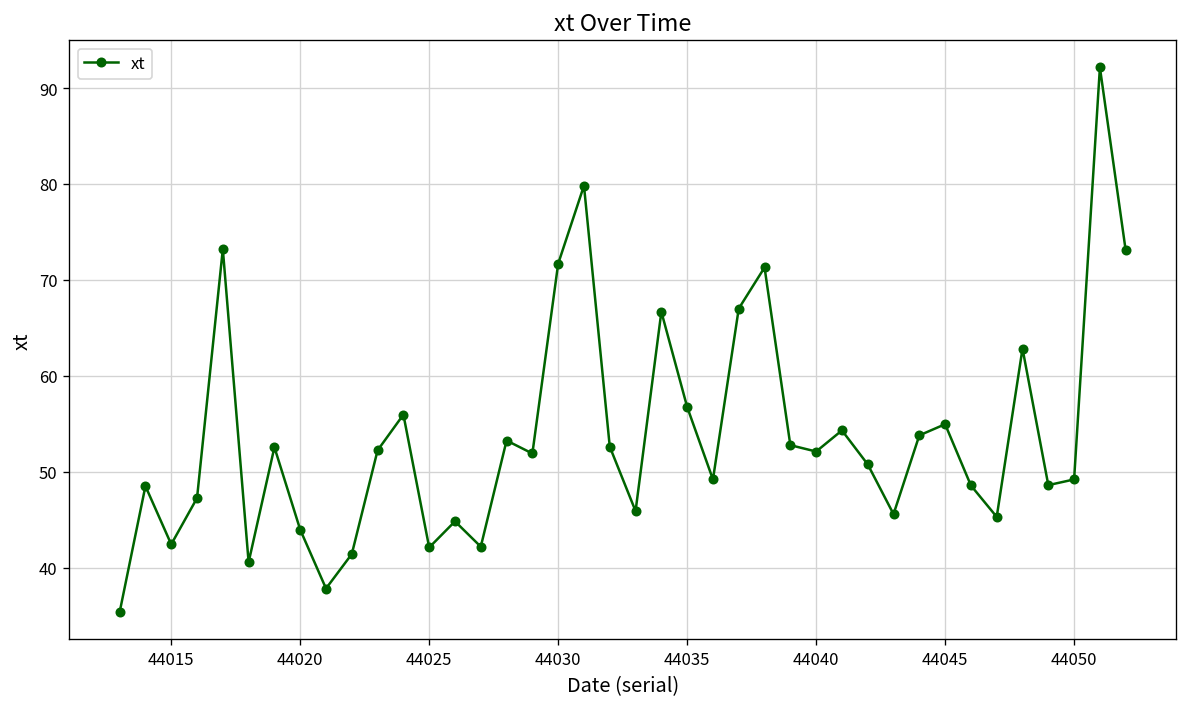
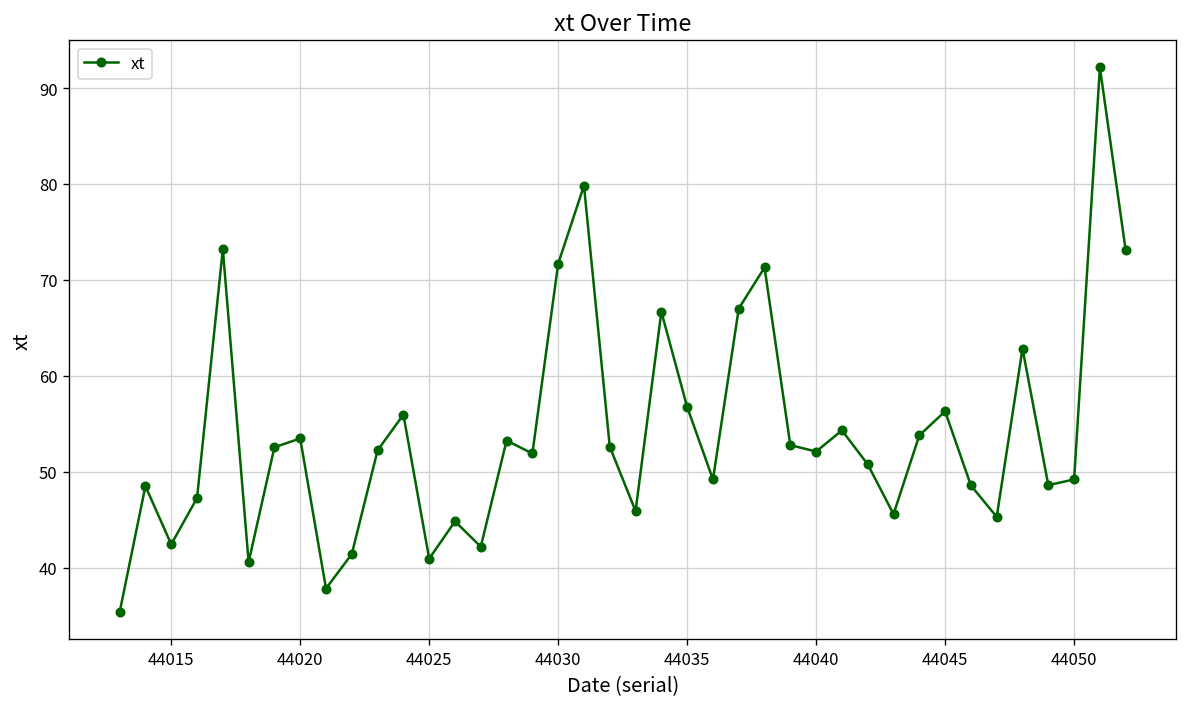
  {
    "44015": 42,
-   "44020": 44,
-   "44025": 42,
+   "44020": 53,
+   "44025": 41,
    "44030": 72,
    "44035": 57,
    "44040": 52,
-   "44045": 55,
+   "44045": 56,
    "44050": 49
  }
